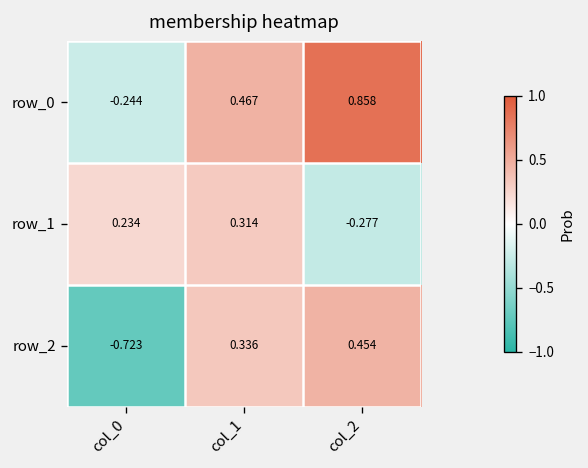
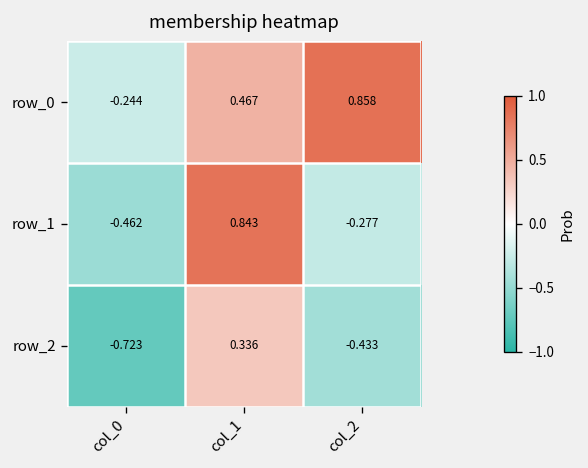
  {
    "row_0": {
      "col_0": -0.244,
      "col_1": 0.467,
      "col_2": 0.858
    },
    "row_1": {
-     "col_0": 0.234,
-     "col_1": 0.314,
+     "col_0": -0.462,
+     "col_1": 0.843,
      "col_2": -0.277
    },
    "row_2": {
      "col_0": -0.723,
      "col_1": 0.336,
-     "col_2": 0.454
+     "col_2": -0.433
    }
  }
